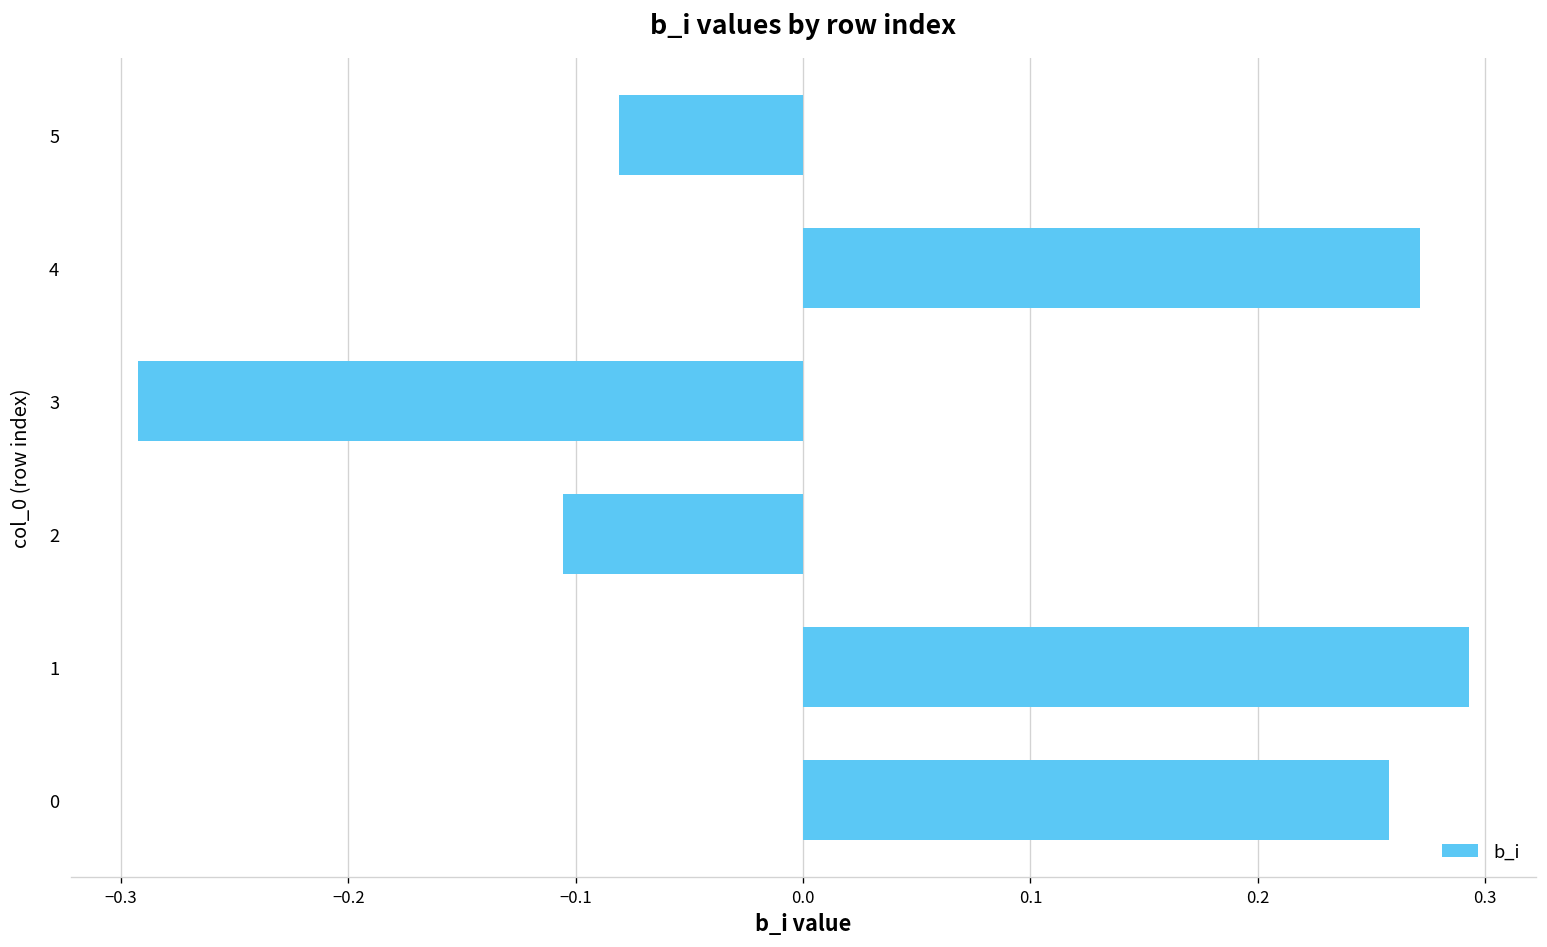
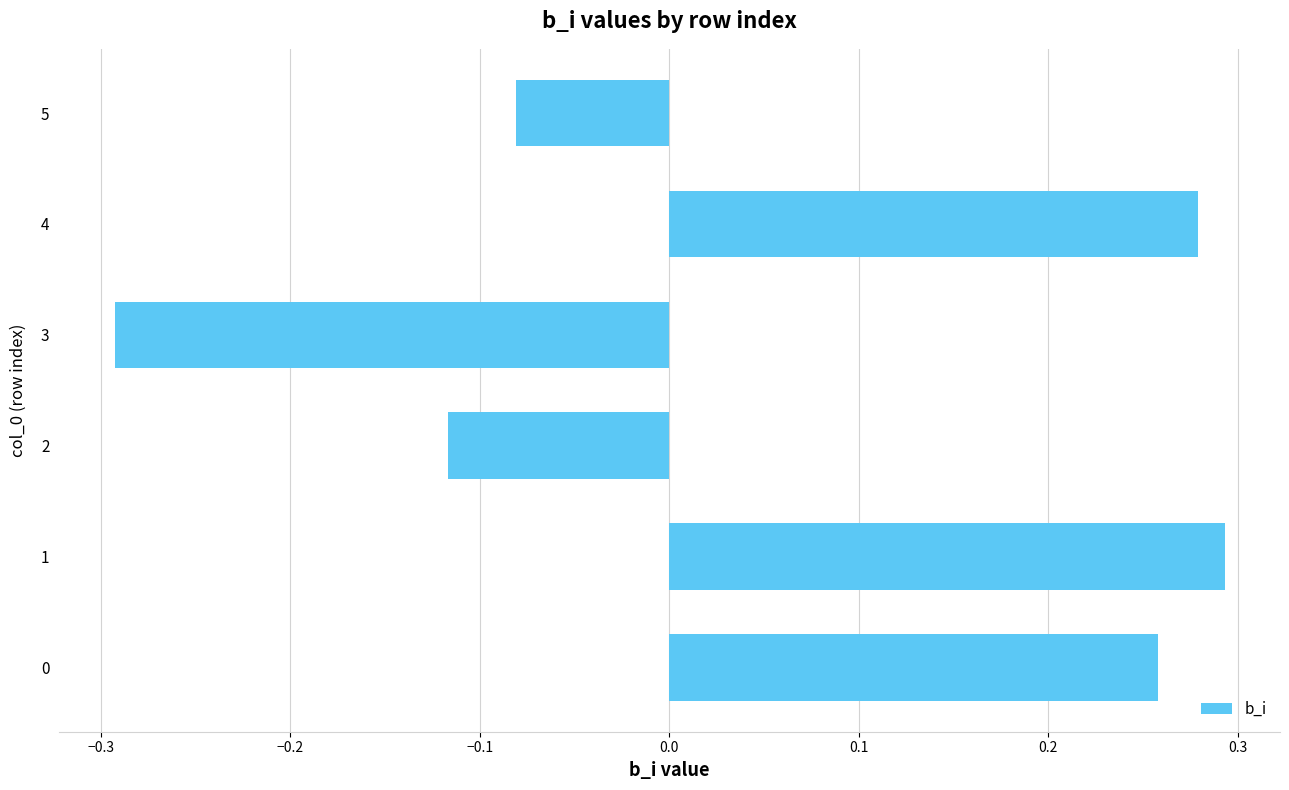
  {
    "5": -0.081,
-   "4": 0.271,
+   "4": 0.279,
    "3": -0.293,
-   "2": -0.106,
+   "2": -0.117,
    "1": 0.293,
    "0": 0.258
  }
